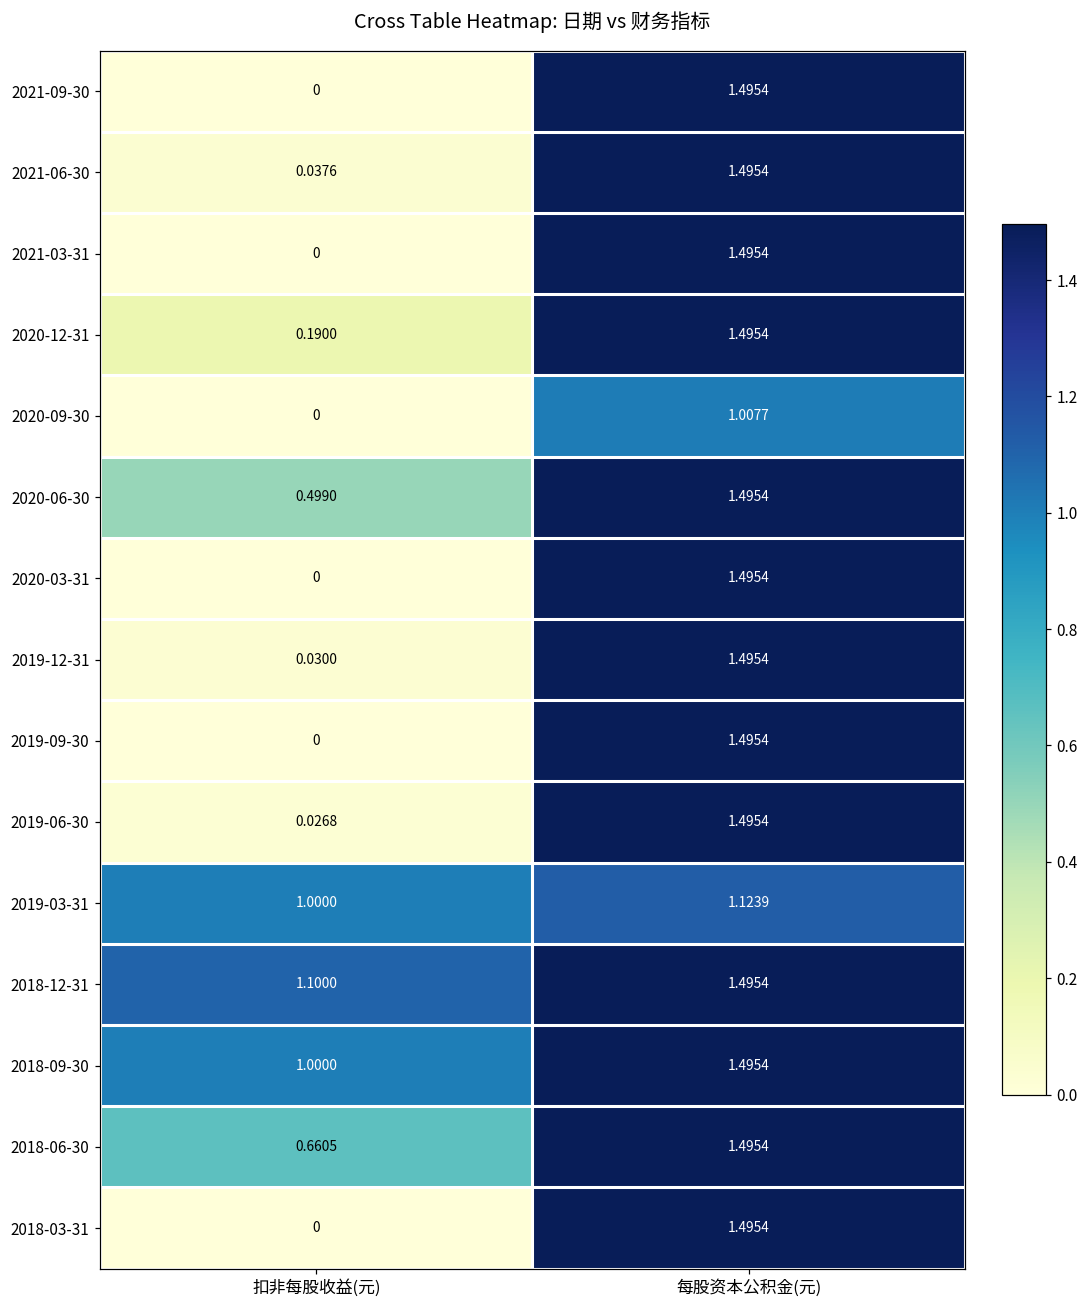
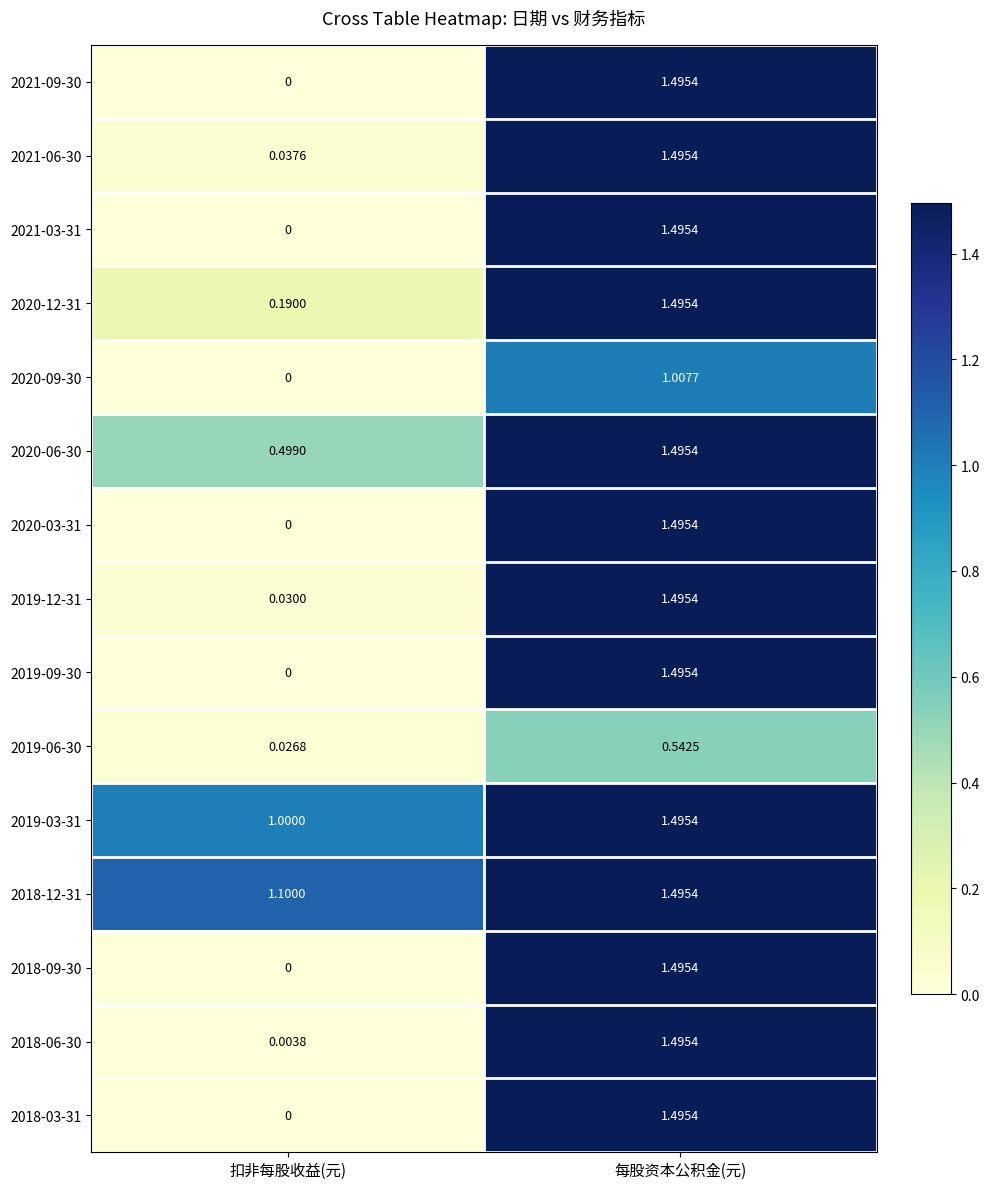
  {
    "2021-09-30": {
      "扣非每股收益(元)": 0,
      "每股资本公积金(元)": 1.4954
    },
    "2021-06-30": {
      "扣非每股收益(元)": 0.0376,
      "每股资本公积金(元)": 1.4954
    },
    "2021-03-31": {
      "扣非每股收益(元)": 0,
      "每股资本公积金(元)": 1.4954
    },
    "2020-12-31": {
      "扣非每股收益(元)": 0.1900,
      "每股资本公积金(元)": 1.4954
    },
    "2020-09-30": {
      "扣非每股收益(元)": 0,
      "每股资本公积金(元)": 1.0077
    },
    "2020-06-30": {
      "扣非每股收益(元)": 0.4990,
      "每股资本公积金(元)": 1.4954
    },
    "2020-03-31": {
      "扣非每股收益(元)": 0,
      "每股资本公积金(元)": 1.4954
    },
    "2019-12-31": {
      "扣非每股收益(元)": 0.0300,
      "每股资本公积金(元)": 1.4954
    },
    "2019-09-30": {
      "扣非每股收益(元)": 0,
      "每股资本公积金(元)": 1.4954
    },
    "2019-06-30": {
      "扣非每股收益(元)": 0.0268,
-     "每股资本公积金(元)": 1.4954
+     "每股资本公积金(元)": 0.5425
    },
    "2019-03-31": {
      "扣非每股收益(元)": 1.0000,
-     "每股资本公积金(元)": 1.1239
+     "每股资本公积金(元)": 1.4954
    },
    "2018-12-31": {
      "扣非每股收益(元)": 1.1000,
      "每股资本公积金(元)": 1.4954
    },
    "2018-09-30": {
-     "扣非每股收益(元)": 1.0000,
+     "扣非每股收益(元)": 0,
      "每股资本公积金(元)": 1.4954
    },
    "2018-06-30": {
-     "扣非每股收益(元)": 0.6605,
+     "扣非每股收益(元)": 0.0038,
      "每股资本公积金(元)": 1.4954
    },
    "2018-03-31": {
      "扣非每股收益(元)": 0,
      "每股资本公积金(元)": 1.4954
    }
  }
